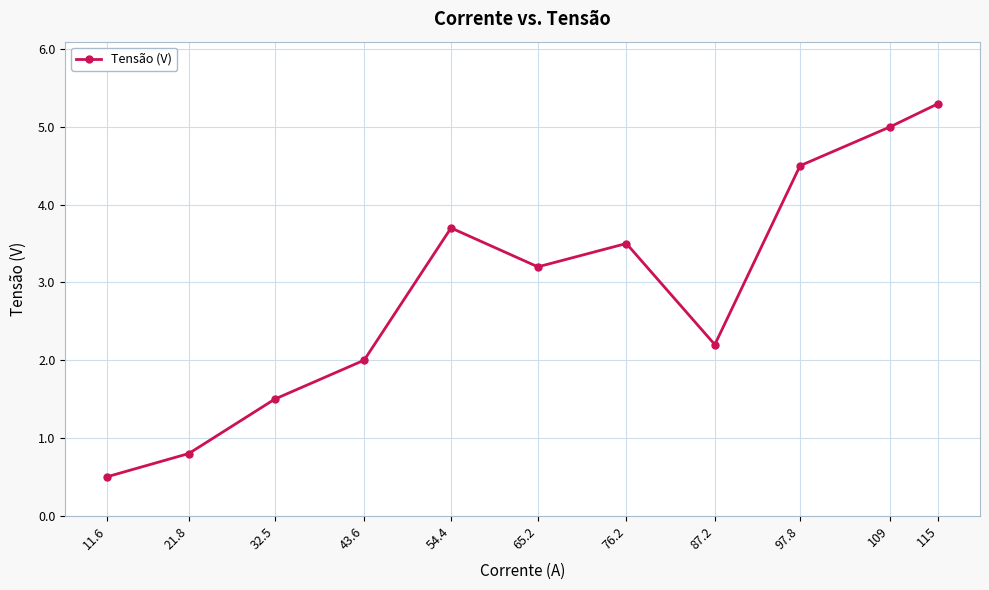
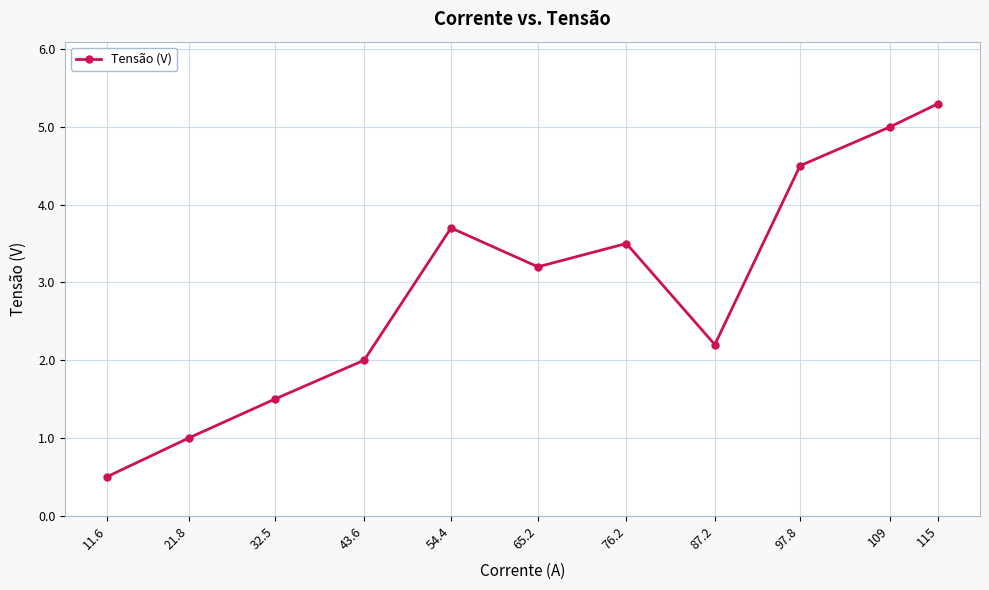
  {
    "11.6": 0.5,
-   "21.8": 0.8,
+   "21.8": 1.0,
    "32.5": 1.5,
    "43.6": 2.0,
    "54.4": 3.7,
    "65.2": 3.2,
    "76.2": 3.5,
    "87.2": 2.2,
    "97.8": 4.5,
    "109": 5.0,
    "115": 5.3
  }
